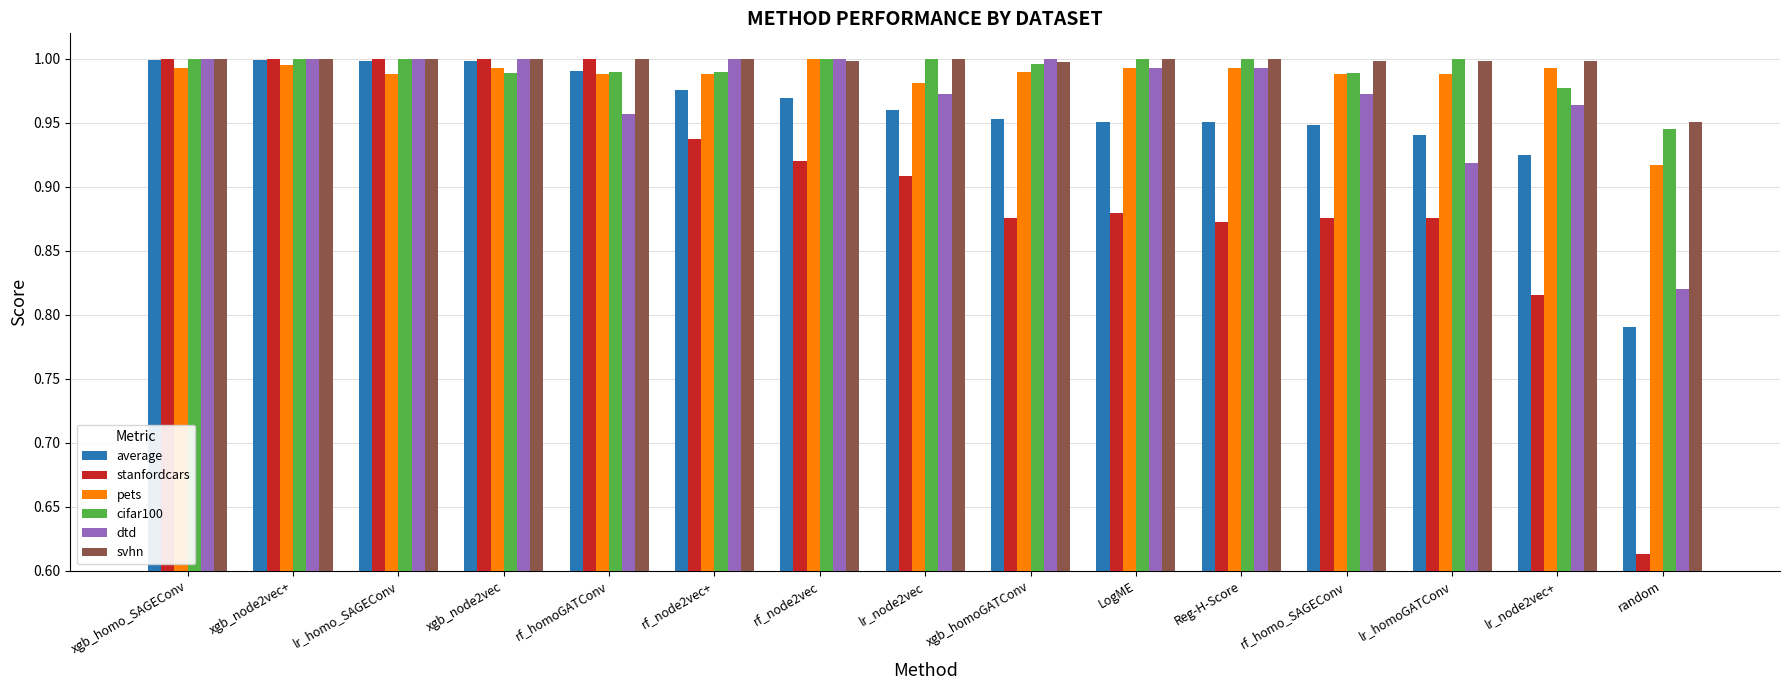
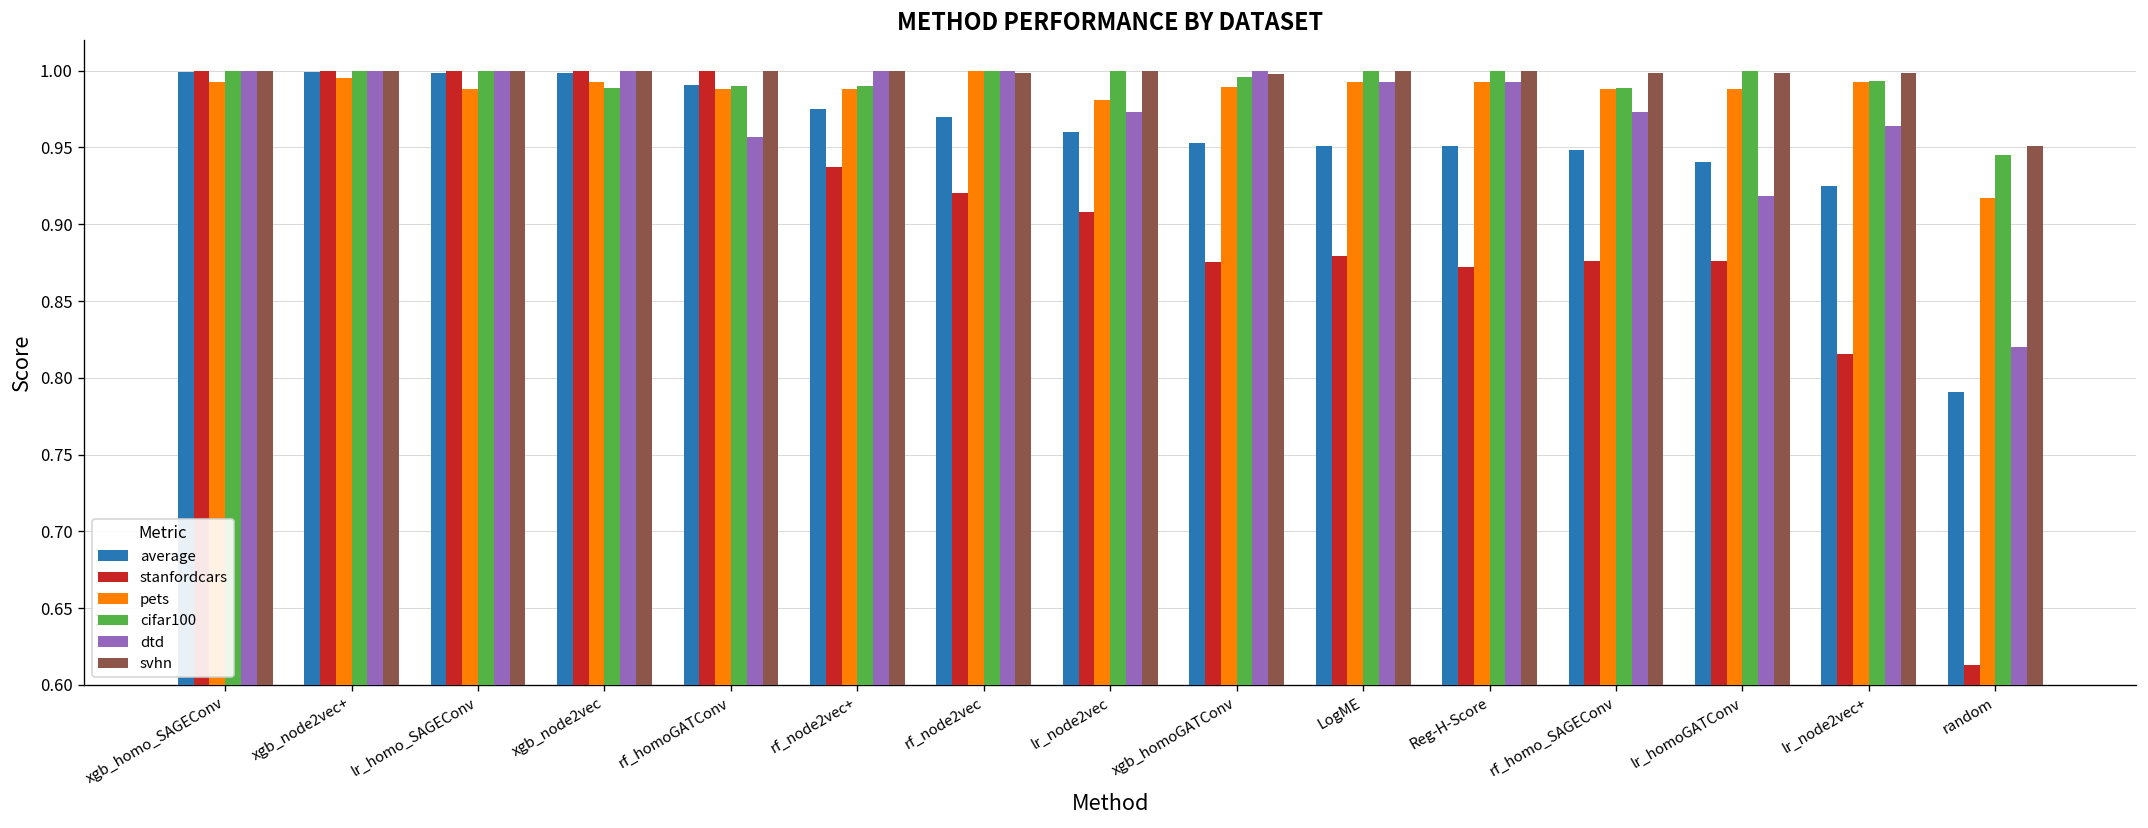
  {
    "average": {
      "xgb_homo_SAGEConv": 0.999,
      "xgb_node2vec+": 0.999,
      "lr_homo_SAGEConv": 0.999,
      "xgb_node2vec": 0.998,
      "rf_homoGATConv": 0.991,
      "rf_node2vec+": 0.975,
      "rf_node2vec": 0.970,
      "lr_node2vec": 0.960,
      "xgb_homoGATConv": 0.953,
      "LogME": 0.951,
      "Reg-H-Score": 0.951,
      "rf_homo_SAGEConv": 0.948,
      "lr_homoGATConv": 0.941,
      "lr_node2vec+": 0.925,
      "random": 0.791
    },
    "stanfordcars": {
      "xgb_homo_SAGEConv": 1.000,
      "xgb_node2vec+": 1.000,
      "lr_homo_SAGEConv": 1.000,
      "xgb_node2vec": 1.000,
      "rf_homoGATConv": 1.000,
      "rf_node2vec+": 0.937,
      "rf_node2vec": 0.921,
      "lr_node2vec": 0.908,
      "xgb_homoGATConv": 0.875,
      "LogME": 0.879,
      "Reg-H-Score": 0.872,
      "rf_homo_SAGEConv": 0.876,
      "lr_homoGATConv": 0.876,
      "lr_node2vec+": 0.815,
      "random": 0.613
    },
    "pets": {
      "xgb_homo_SAGEConv": 0.993,
      "xgb_node2vec+": 0.995,
      "lr_homo_SAGEConv": 0.988,
      "xgb_node2vec": 0.993,
      "rf_homoGATConv": 0.988,
      "rf_node2vec+": 0.988,
      "rf_node2vec": 1.000,
      "lr_node2vec": 0.981,
      "xgb_homoGATConv": 0.989,
      "LogME": 0.993,
      "Reg-H-Score": 0.993,
      "rf_homo_SAGEConv": 0.988,
      "lr_homoGATConv": 0.988,
      "lr_node2vec+": 0.993,
      "random": 0.917
    },
    "cifar100": {
      "xgb_homo_SAGEConv": 1.000,
      "xgb_node2vec+": 1.000,
      "lr_homo_SAGEConv": 1.000,
      "xgb_node2vec": 0.989,
      "rf_homoGATConv": 0.990,
      "rf_node2vec+": 0.990,
      "rf_node2vec": 1.000,
      "lr_node2vec": 1.000,
      "xgb_homoGATConv": 0.996,
      "LogME": 1.000,
      "Reg-H-Score": 1.000,
      "rf_homo_SAGEConv": 0.989,
      "lr_homoGATConv": 1.000,
-     "lr_node2vec+": 0.977,
+     "lr_node2vec+": 0.993,
      "random": 0.945
    },
    "dtd": {
      "xgb_homo_SAGEConv": 1.000,
      "xgb_node2vec+": 1.000,
      "lr_homo_SAGEConv": 1.000,
      "xgb_node2vec": 1.000,
      "rf_homoGATConv": 0.957,
      "rf_node2vec+": 1.000,
      "rf_node2vec": 1.000,
      "lr_node2vec": 0.973,
      "xgb_homoGATConv": 1.000,
      "LogME": 0.993,
      "Reg-H-Score": 0.993,
      "rf_homo_SAGEConv": 0.973,
      "lr_homoGATConv": 0.919,
      "lr_node2vec+": 0.964,
      "random": 0.820
    },
    "svhn": {
      "xgb_homo_SAGEConv": 1.000,
      "xgb_node2vec+": 1.000,
      "lr_homo_SAGEConv": 1.000,
      "xgb_node2vec": 1.000,
      "rf_homoGATConv": 1.000,
      "rf_node2vec+": 1.000,
      "rf_node2vec": 0.998,
      "lr_node2vec": 1.000,
      "xgb_homoGATConv": 0.998,
      "LogME": 1.000,
      "Reg-H-Score": 1.000,
      "rf_homo_SAGEConv": 0.998,
      "lr_homoGATConv": 0.998,
      "lr_node2vec+": 0.998,
      "random": 0.951
    }
  }
